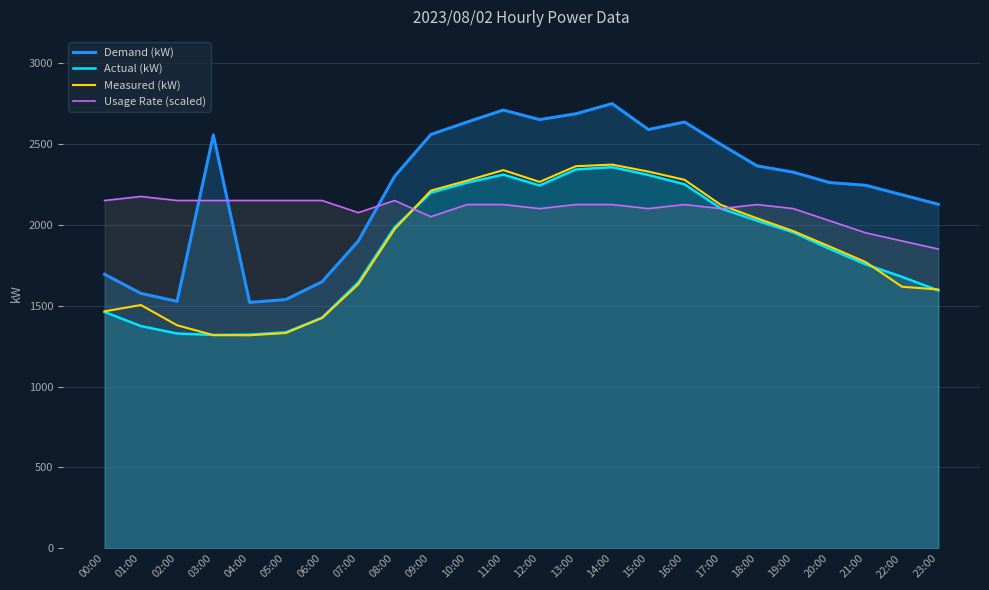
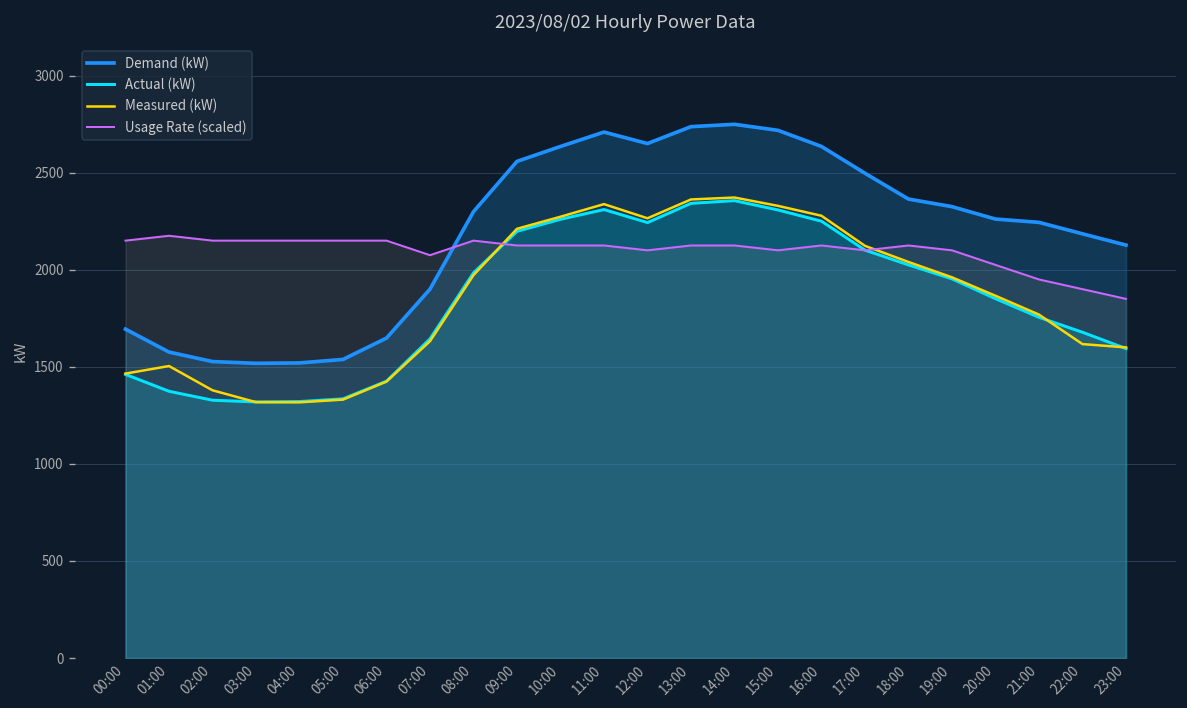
  {
    "Demand (kW)": {
      "00:00": 1690,
      "01:00": 1580,
      "02:00": 1530,
-     "03:00": 2560,
+     "03:00": 1520,
      "04:00": 1520,
      "05:00": 1540,
      "06:00": 1650,
      "07:00": 1900,
      "08:00": 2300,
      "09:00": 2560,
      "10:00": 2640,
      "11:00": 2710,
      "12:00": 2650,
-     "13:00": 2690,
+     "13:00": 2740,
      "14:00": 2750,
-     "15:00": 2590,
+     "15:00": 2720,
      "16:00": 2640,
      "17:00": 2500,
      "18:00": 2360,
      "19:00": 2330,
      "20:00": 2260,
      "21:00": 2240,
      "22:00": 2190,
      "23:00": 2130
    },
    "Actual (kW)": {
      "01:00": 1370,
      "02:00": 1330,
      "11:00": 2310,
      "12:00": 2240,
      "13:00": 2340,
      "14:00": 2360,
      "15:00": 2310,
      "16:00": 2250,
      "22:00": 1680
    },
    "Measured (kW)": {
      "01:00": 1500,
      "02:00": 1380,
      "11:00": 2340,
      "12:00": 2270,
      "13:00": 2360,
      "14:00": 2370,
      "15:00": 2330,
      "16:00": 2280,
      "17:00": 2120,
      "22:00": 1620
    },
    "Usage Rate (scaled)": {
      "00:00": 2150,
      "01:00": 2180,
      "02:00": 2150,
      "03:00": 2150,
      "04:00": 2150,
      "05:00": 2150,
      "06:00": 2150,
      "07:00": 2080,
      "08:00": 2150,
-     "09:00": 2050,
+     "09:00": 2130,
      "10:00": 2130,
      "11:00": 2130,
      "12:00": 2100,
      "13:00": 2130,
      "14:00": 2130,
      "15:00": 2100,
      "16:00": 2130,
      "18:00": 2130,
      "19:00": 2100,
      "20:00": 2030,
      "21:00": 1950,
      "22:00": 1900,
      "23:00": 1850
    }
  }
